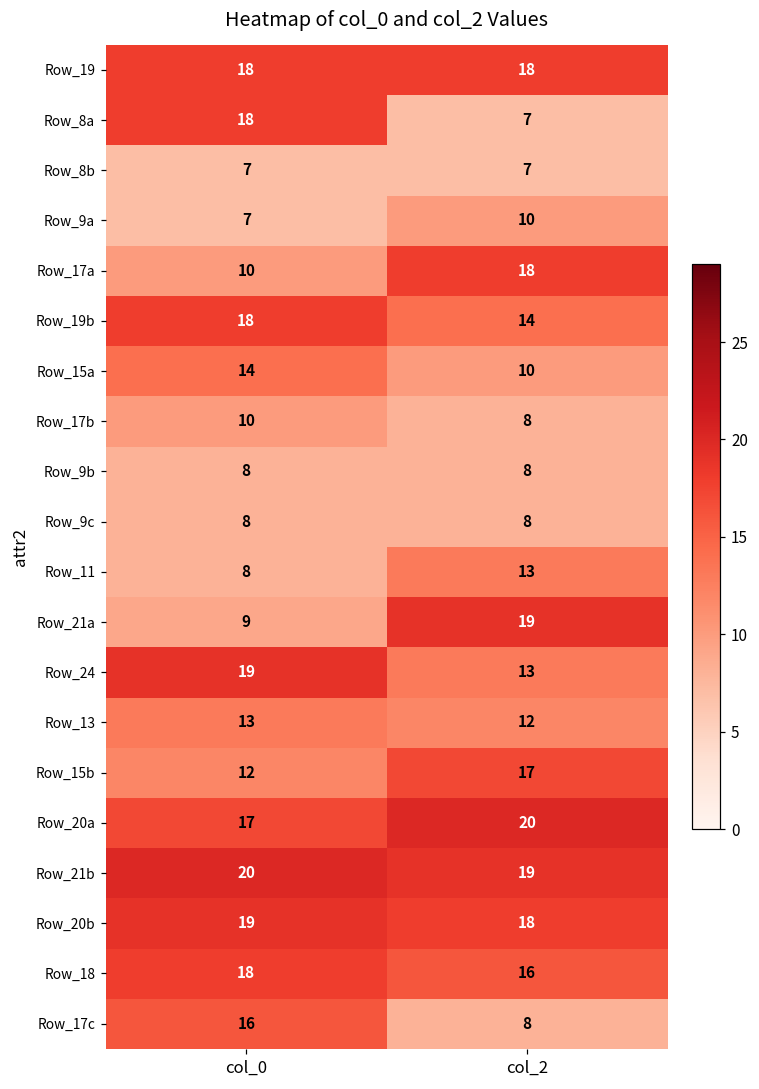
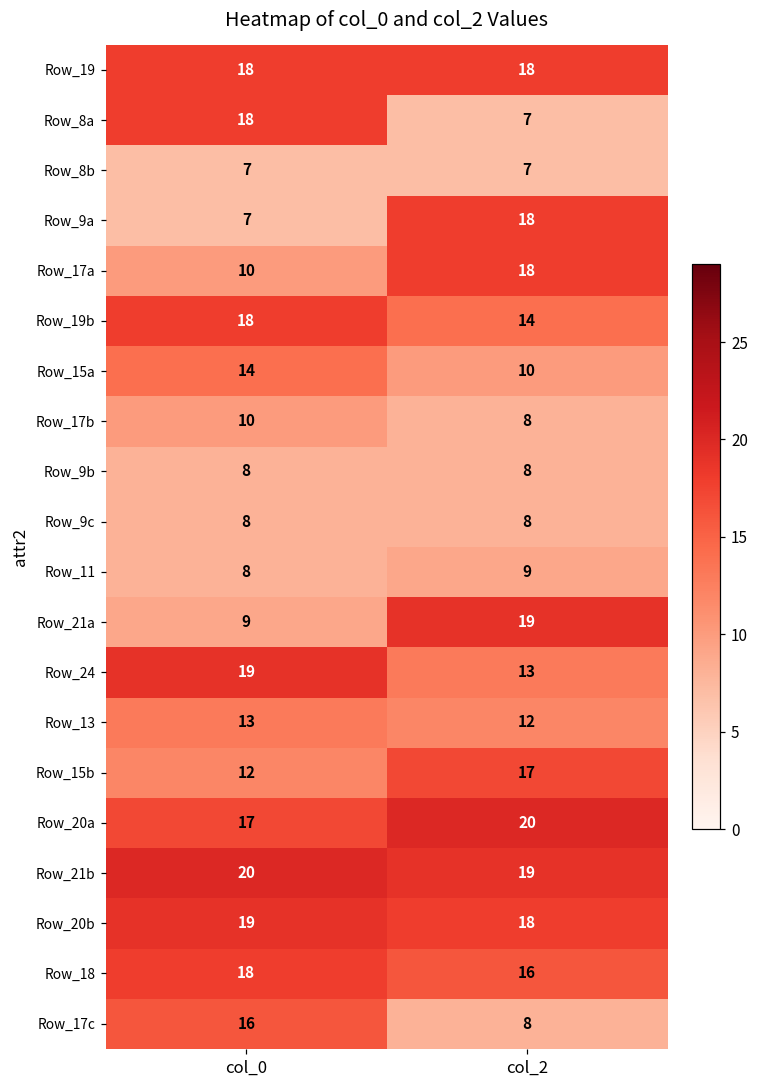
  {
    "Row_19": {
      "col_0": 18,
      "col_2": 18
    },
    "Row_8a": {
      "col_0": 18,
      "col_2": 7
    },
    "Row_8b": {
      "col_0": 7,
      "col_2": 7
    },
    "Row_9a": {
      "col_0": 7,
-     "col_2": 10
+     "col_2": 18
    },
    "Row_17a": {
      "col_0": 10,
      "col_2": 18
    },
    "Row_19b": {
      "col_0": 18,
      "col_2": 14
    },
    "Row_15a": {
      "col_0": 14,
      "col_2": 10
    },
    "Row_17b": {
      "col_0": 10,
      "col_2": 8
    },
    "Row_9b": {
      "col_0": 8,
      "col_2": 8
    },
    "Row_9c": {
      "col_0": 8,
      "col_2": 8
    },
    "Row_11": {
      "col_0": 8,
-     "col_2": 13
+     "col_2": 9
    },
    "Row_21a": {
      "col_0": 9,
      "col_2": 19
    },
    "Row_24": {
      "col_0": 19,
      "col_2": 13
    },
    "Row_13": {
      "col_0": 13,
      "col_2": 12
    },
    "Row_15b": {
      "col_0": 12,
      "col_2": 17
    },
    "Row_20a": {
      "col_0": 17,
      "col_2": 20
    },
    "Row_21b": {
      "col_0": 20,
      "col_2": 19
    },
    "Row_20b": {
      "col_0": 19,
      "col_2": 18
    },
    "Row_18": {
      "col_0": 18,
      "col_2": 16
    },
    "Row_17c": {
      "col_0": 16,
      "col_2": 8
    }
  }
